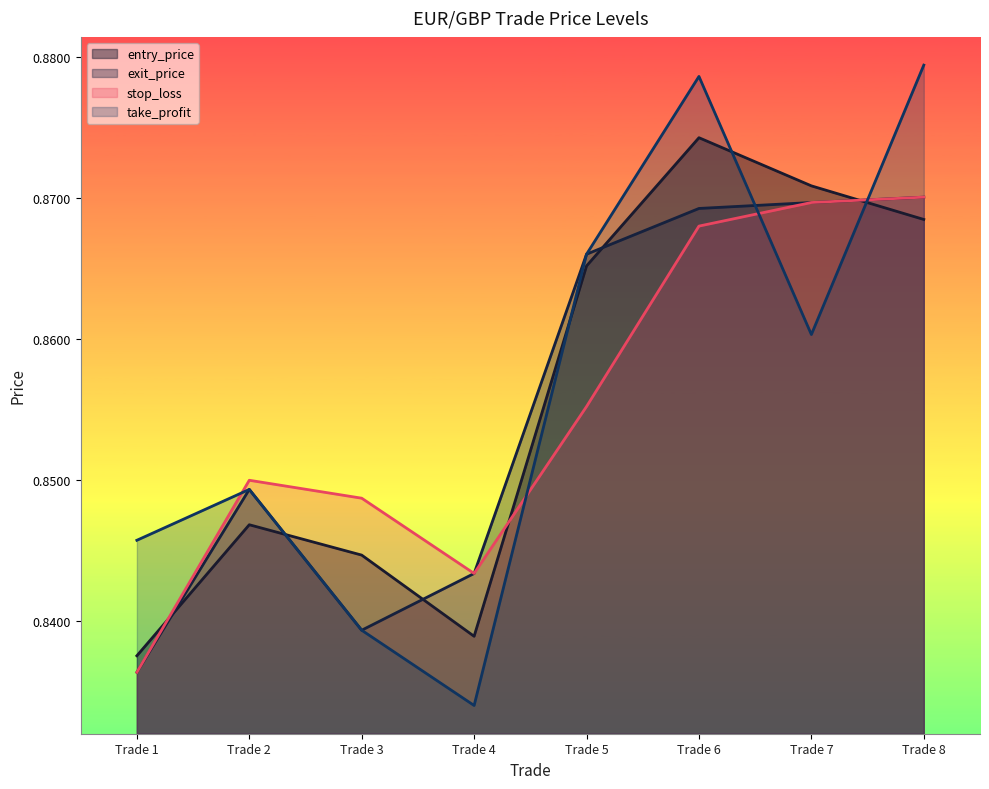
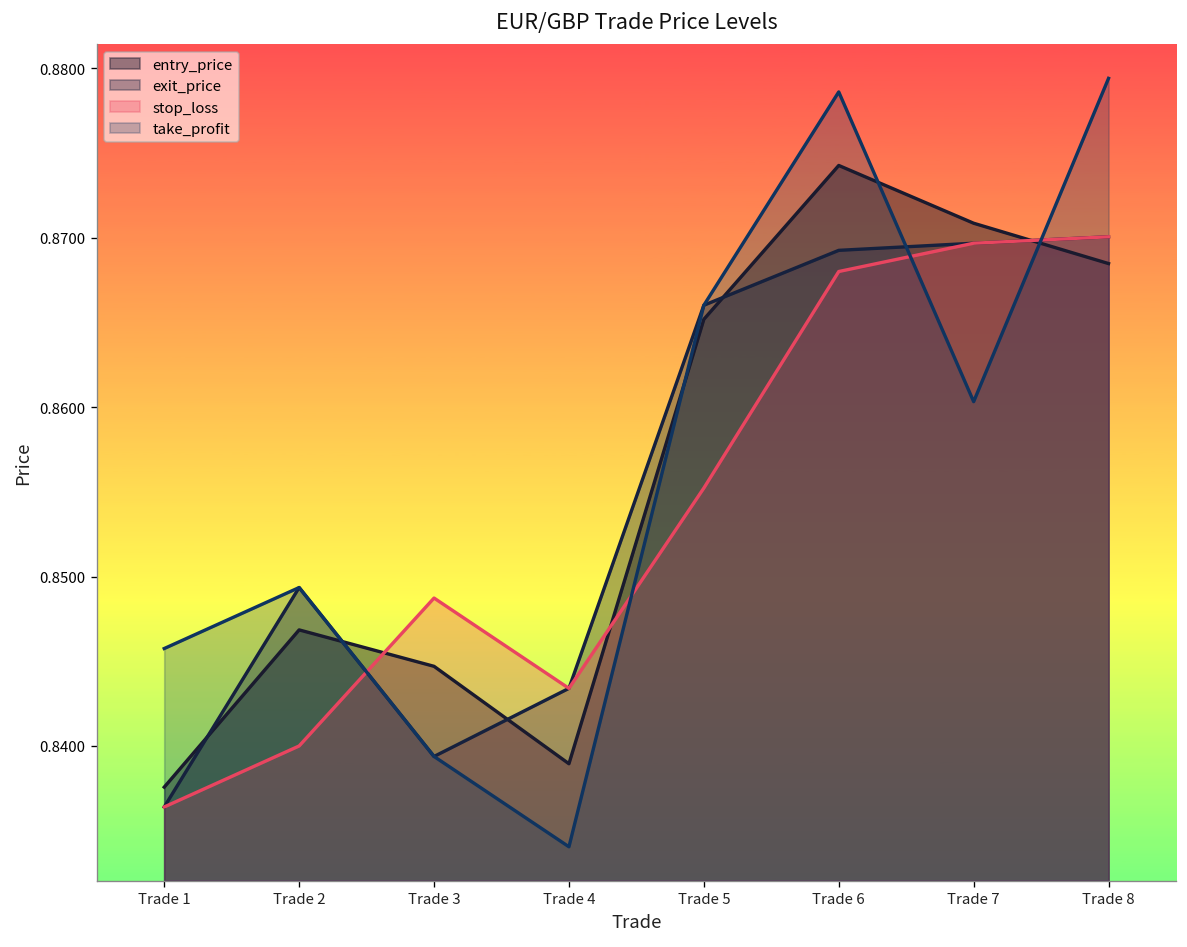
  {
    "stop_loss": {
-     "Trade 2": 0.85,
+     "Trade 2": 0.84,
      "Trade 3": 0.8487,
      "Trade 5": 0.8552,
      "Trade 6": 0.8680
    }
  }
